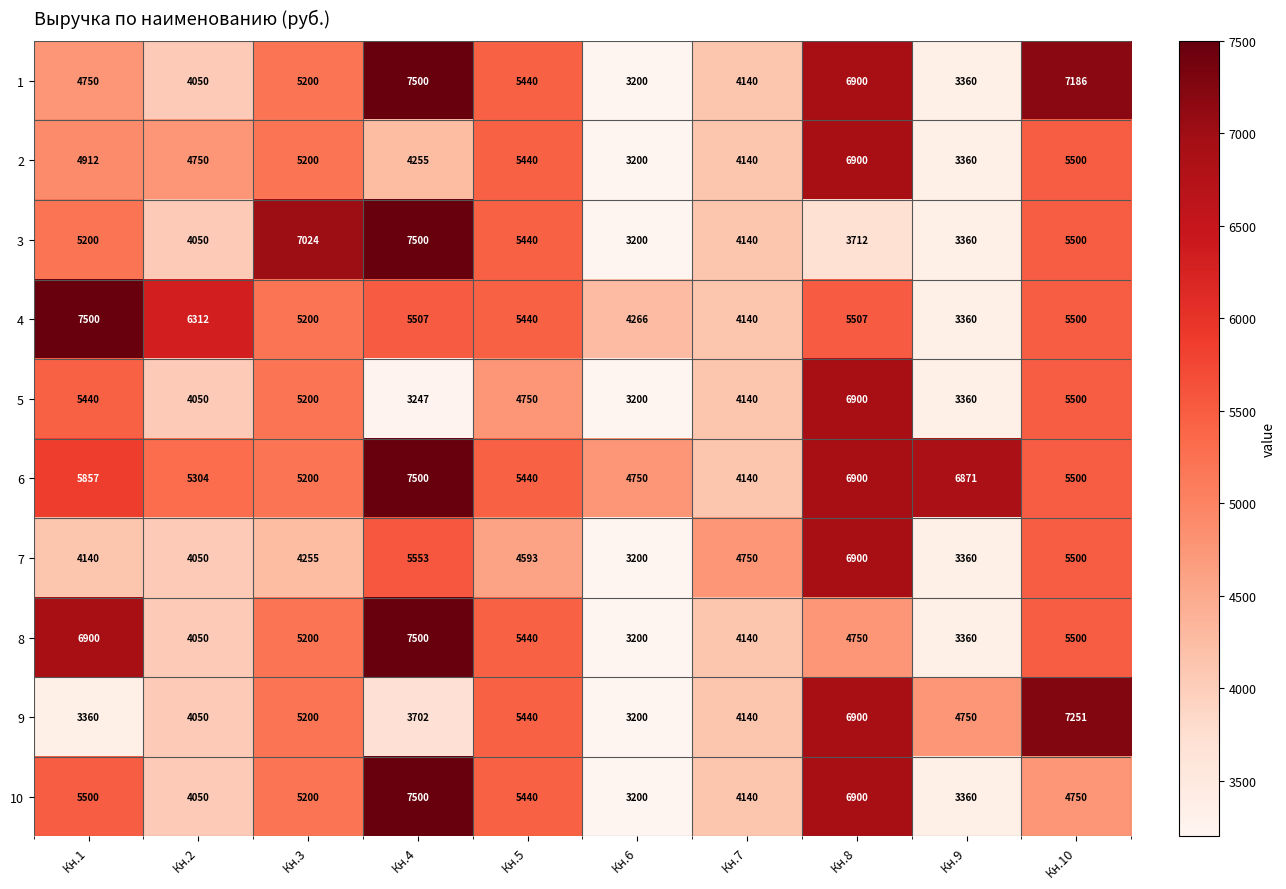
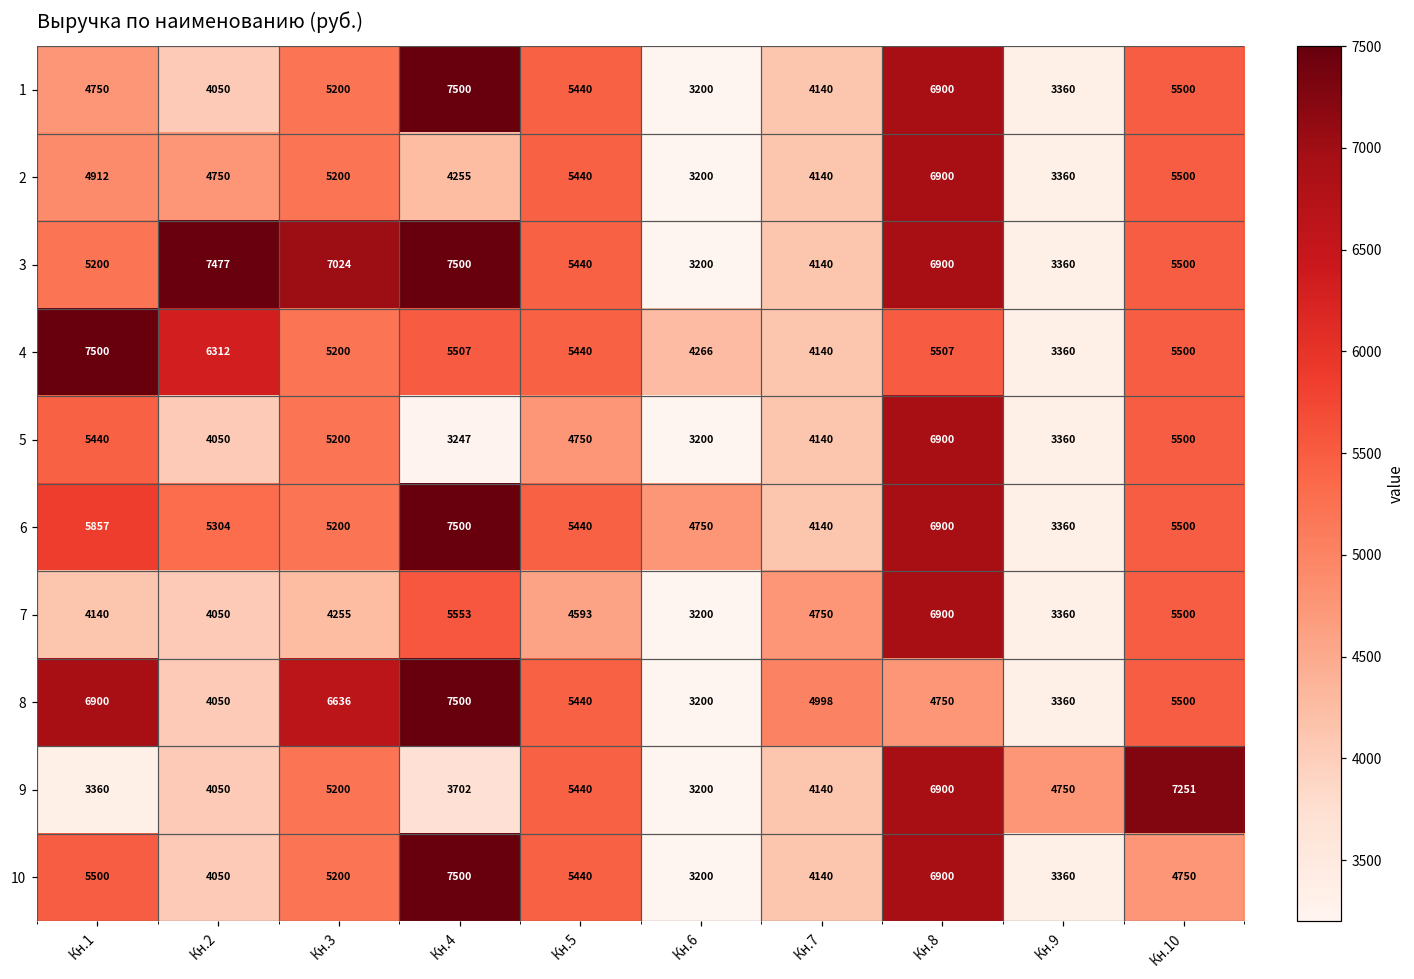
  {
    "1": {
      "Кн.1": 4750,
      "Кн.2": 4050,
      "Кн.3": 5200,
      "Кн.4": 7500,
      "Кн.5": 5440,
      "Кн.6": 3200,
      "Кн.7": 4140,
      "Кн.8": 6900,
      "Кн.9": 3360,
-     "Кн.10": 7186
+     "Кн.10": 5500
    },
    "2": {
      "Кн.1": 4912,
      "Кн.2": 4750,
      "Кн.3": 5200,
      "Кн.4": 4255,
      "Кн.5": 5440,
      "Кн.6": 3200,
      "Кн.7": 4140,
      "Кн.8": 6900,
      "Кн.9": 3360,
      "Кн.10": 5500
    },
    "3": {
      "Кн.1": 5200,
-     "Кн.2": 4050,
+     "Кн.2": 7477,
      "Кн.3": 7024,
      "Кн.4": 7500,
      "Кн.5": 5440,
      "Кн.6": 3200,
      "Кн.7": 4140,
-     "Кн.8": 3712,
+     "Кн.8": 6900,
      "Кн.9": 3360,
      "Кн.10": 5500
    },
    "4": {
      "Кн.1": 7500,
      "Кн.2": 6312,
      "Кн.3": 5200,
      "Кн.4": 5507,
      "Кн.5": 5440,
      "Кн.6": 4266,
      "Кн.7": 4140,
      "Кн.8": 5507,
      "Кн.9": 3360,
      "Кн.10": 5500
    },
    "5": {
      "Кн.1": 5440,
      "Кн.2": 4050,
      "Кн.3": 5200,
      "Кн.4": 3247,
      "Кн.5": 4750,
      "Кн.6": 3200,
      "Кн.7": 4140,
      "Кн.8": 6900,
      "Кн.9": 3360,
      "Кн.10": 5500
    },
    "6": {
      "Кн.1": 5857,
      "Кн.2": 5304,
      "Кн.3": 5200,
      "Кн.4": 7500,
      "Кн.5": 5440,
      "Кн.6": 4750,
      "Кн.7": 4140,
      "Кн.8": 6900,
-     "Кн.9": 6871,
+     "Кн.9": 3360,
      "Кн.10": 5500
    },
    "7": {
      "Кн.1": 4140,
      "Кн.2": 4050,
      "Кн.3": 4255,
      "Кн.4": 5553,
      "Кн.5": 4593,
      "Кн.6": 3200,
      "Кн.7": 4750,
      "Кн.8": 6900,
      "Кн.9": 3360,
      "Кн.10": 5500
    },
    "8": {
      "Кн.1": 6900,
      "Кн.2": 4050,
-     "Кн.3": 5200,
+     "Кн.3": 6636,
      "Кн.4": 7500,
      "Кн.5": 5440,
      "Кн.6": 3200,
-     "Кн.7": 4140,
+     "Кн.7": 4998,
      "Кн.8": 4750,
      "Кн.9": 3360,
      "Кн.10": 5500
    },
    "9": {
      "Кн.1": 3360,
      "Кн.2": 4050,
      "Кн.3": 5200,
      "Кн.4": 3702,
      "Кн.5": 5440,
      "Кн.6": 3200,
      "Кн.7": 4140,
      "Кн.8": 6900,
      "Кн.9": 4750,
      "Кн.10": 7251
    },
    "10": {
      "Кн.1": 5500,
      "Кн.2": 4050,
      "Кн.3": 5200,
      "Кн.4": 7500,
      "Кн.5": 5440,
      "Кн.6": 3200,
      "Кн.7": 4140,
      "Кн.8": 6900,
      "Кн.9": 3360,
      "Кн.10": 4750
    }
  }
